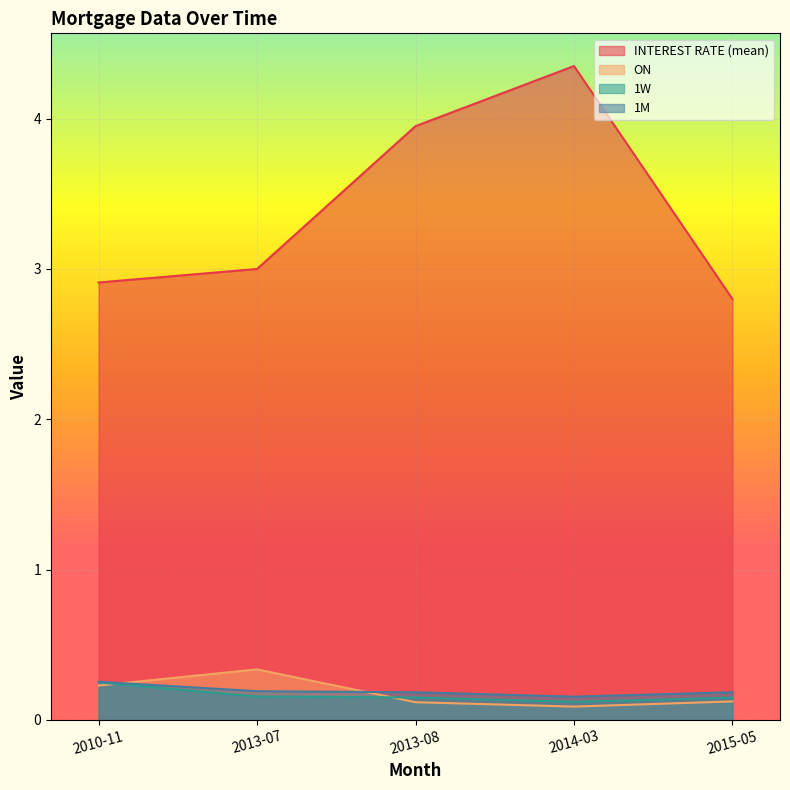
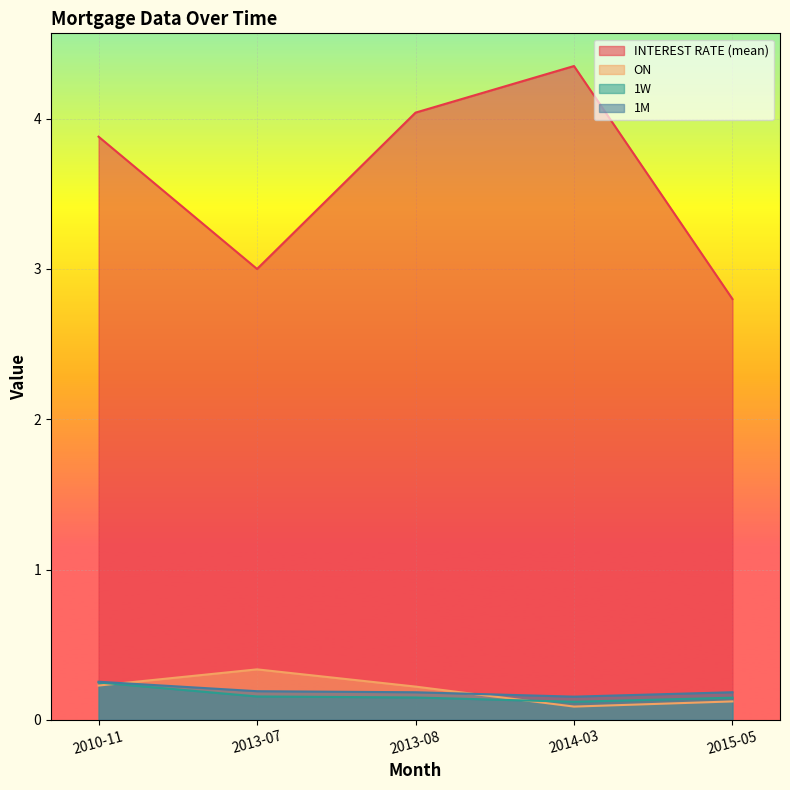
  {
    "INTEREST RATE (mean)": {
-     "2010-11": 2.91,
+     "2010-11": 3.88,
      "2013-07": 3.00,
-     "2013-08": 3.95,
+     "2013-08": 4.04,
      "2014-03": 4.35,
      "2015-05": 2.80
    },
    "ON": {
      "2010-11": 0.23,
      "2013-07": 0.34,
-     "2013-08": 0.12,
+     "2013-08": 0.22,
      "2014-03": 0.09,
      "2015-05": 0.12
    }
  }
